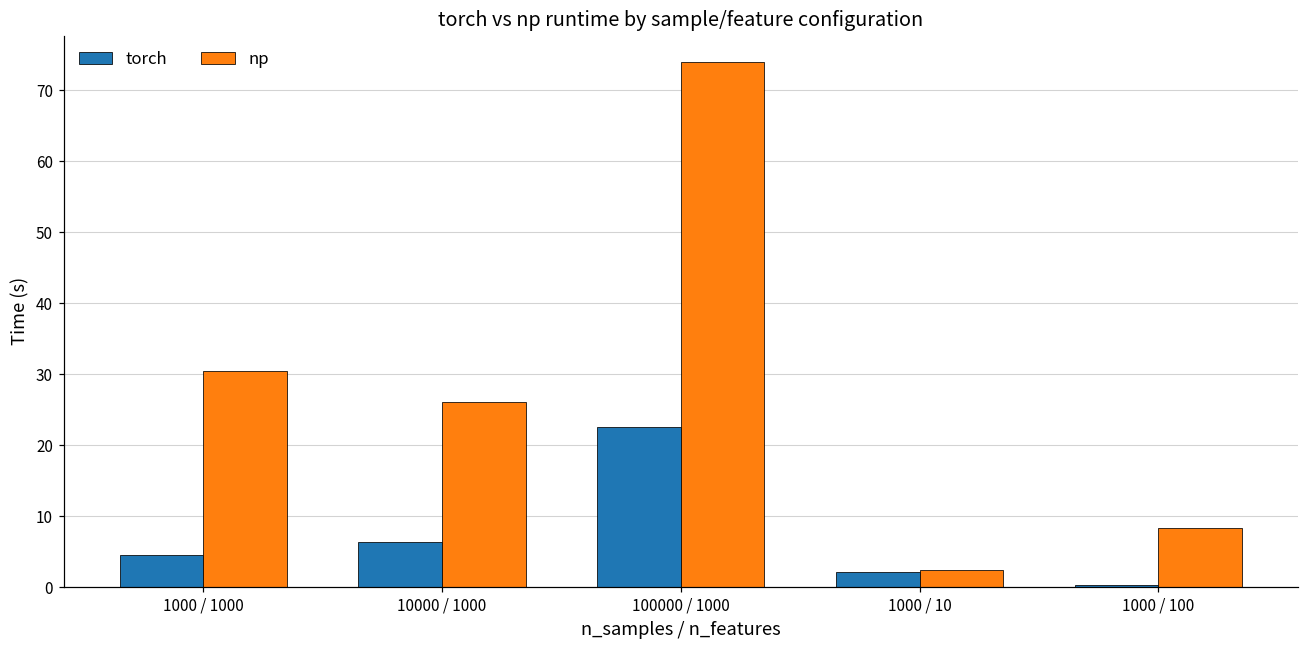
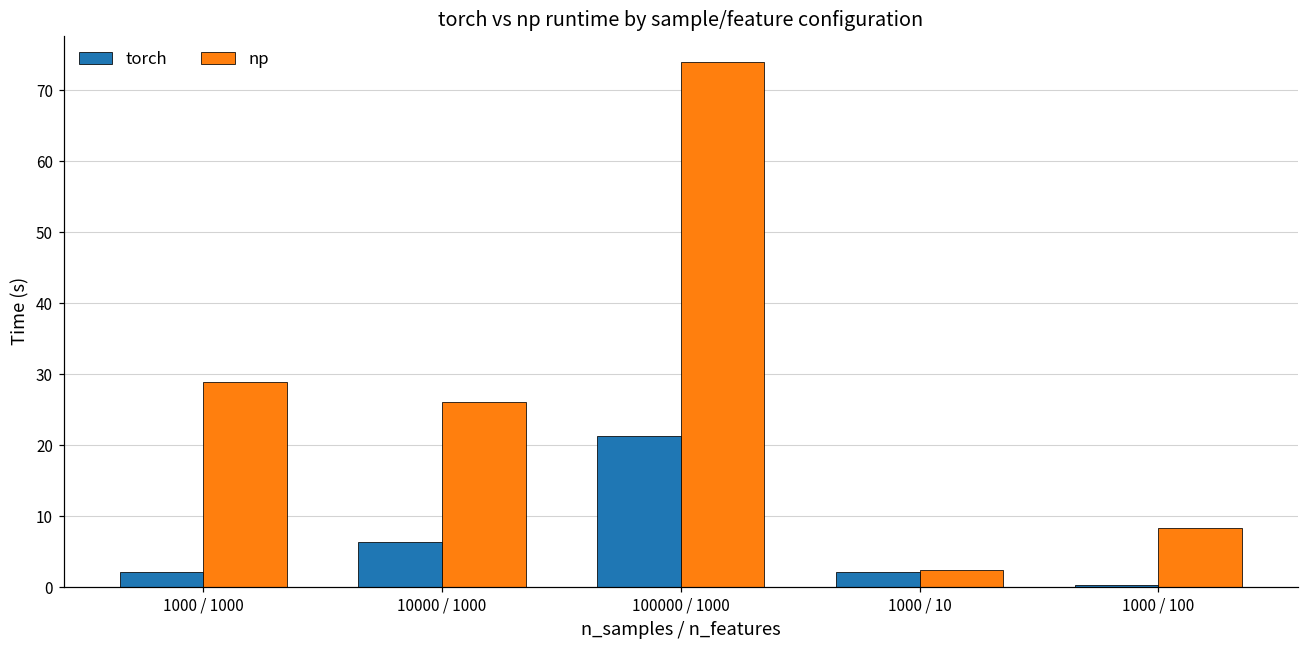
  {
    "torch": {
-     "1000 / 1000": 4,
+     "1000 / 1000": 2,
      "10000 / 1000": 6,
-     "100000 / 1000": 23,
+     "100000 / 1000": 21,
      "1000 / 10": 2
    },
    "np": {
-     "1000 / 1000": 30,
+     "1000 / 1000": 29,
      "10000 / 1000": 26,
      "100000 / 1000": 74,
      "1000 / 10": 2,
      "1000 / 100": 8
    }
  }
